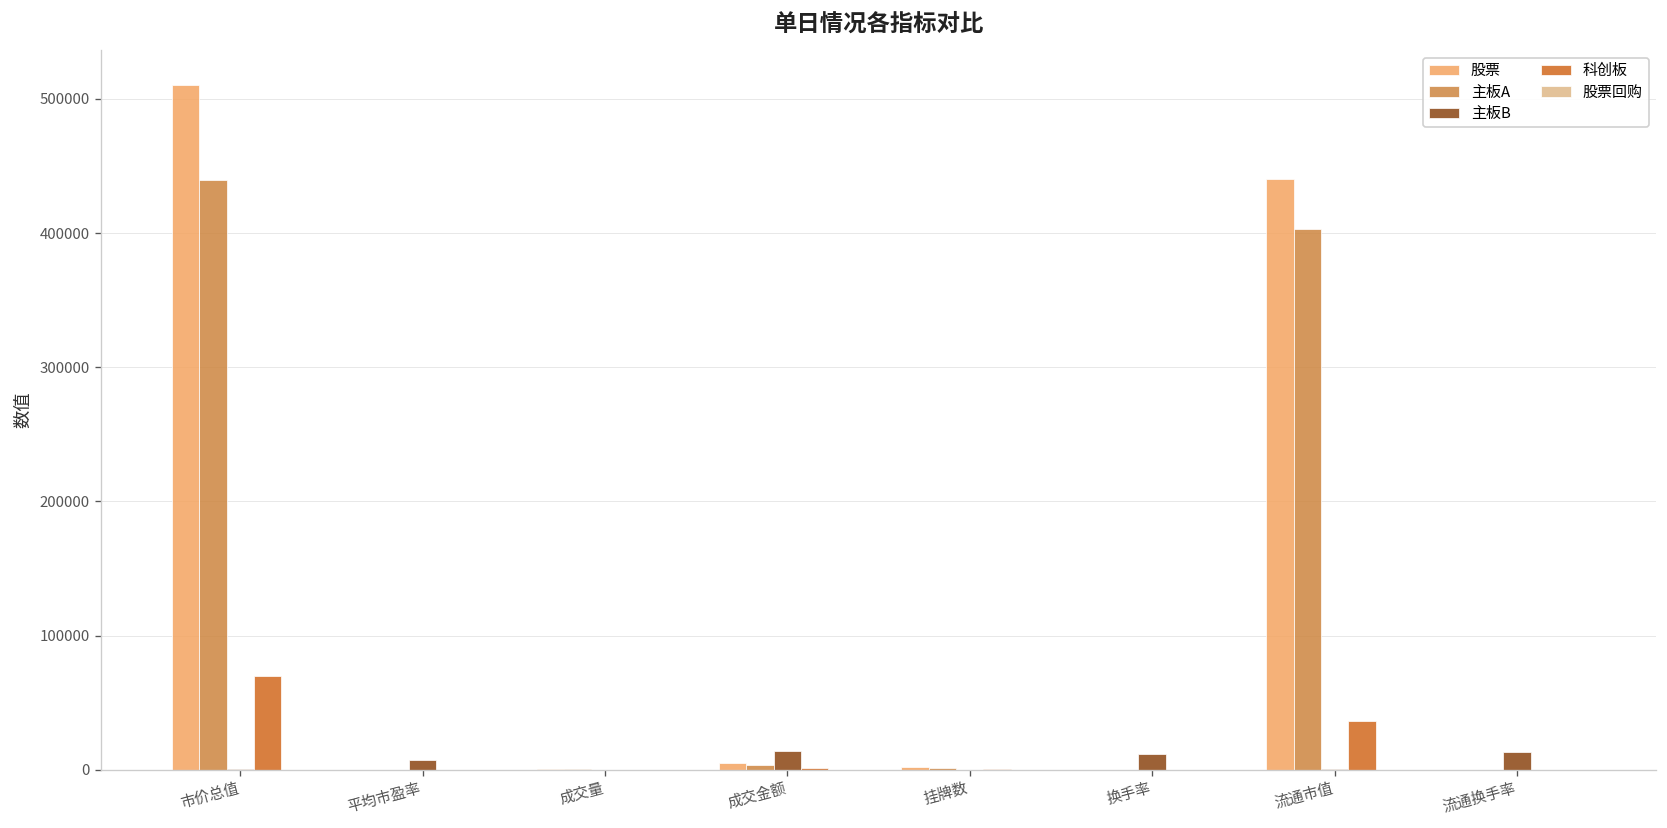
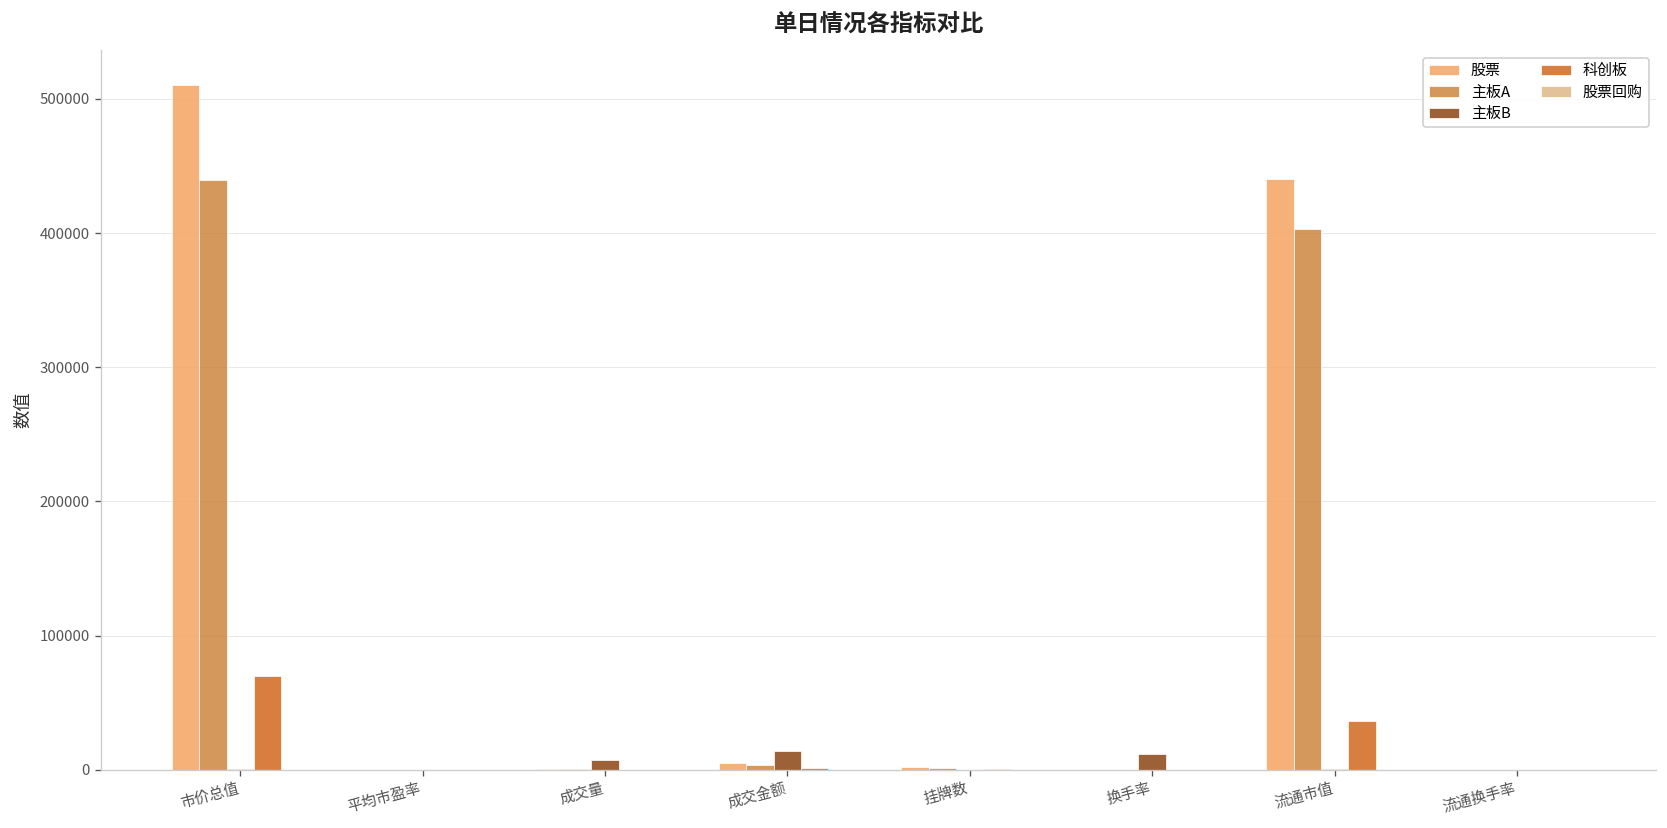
  {
    "主板B": {
-     "平均市盈率": 7000,
-     "成交量": 0,
+     "平均市盈率": 0,
+     "成交量": 7000,
      "成交金额": 14000,
      "换手率": 11000,
-     "流通换手率": 14000
+     "流通换手率": 0
    }
  }
